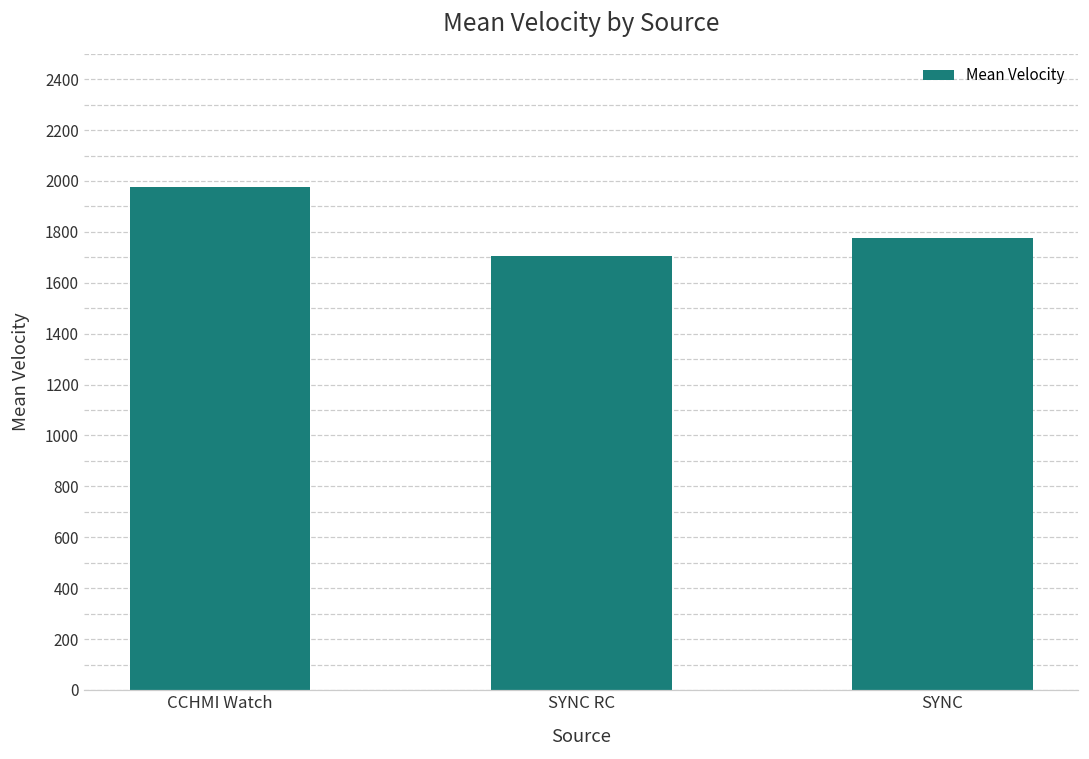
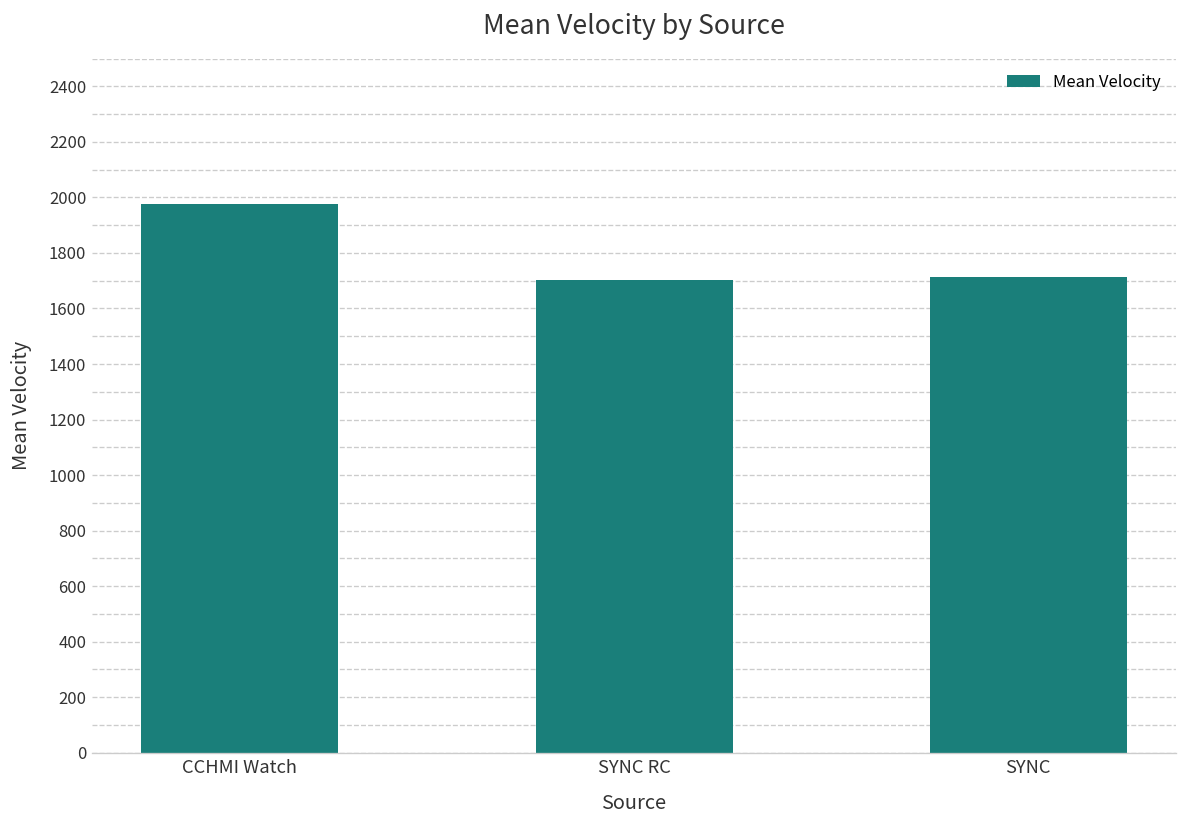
  {
    "CCHMI Watch": 1980,
    "SYNC RC": 1700,
-   "SYNC": 1770
+   "SYNC": 1710
  }
